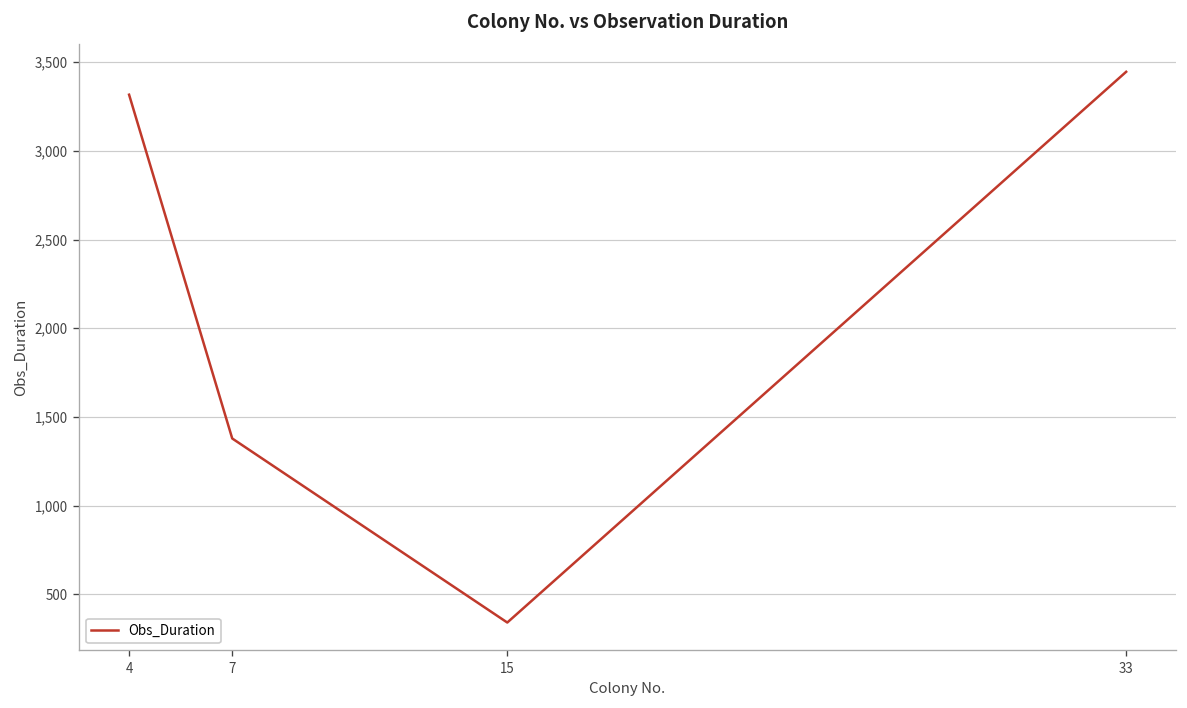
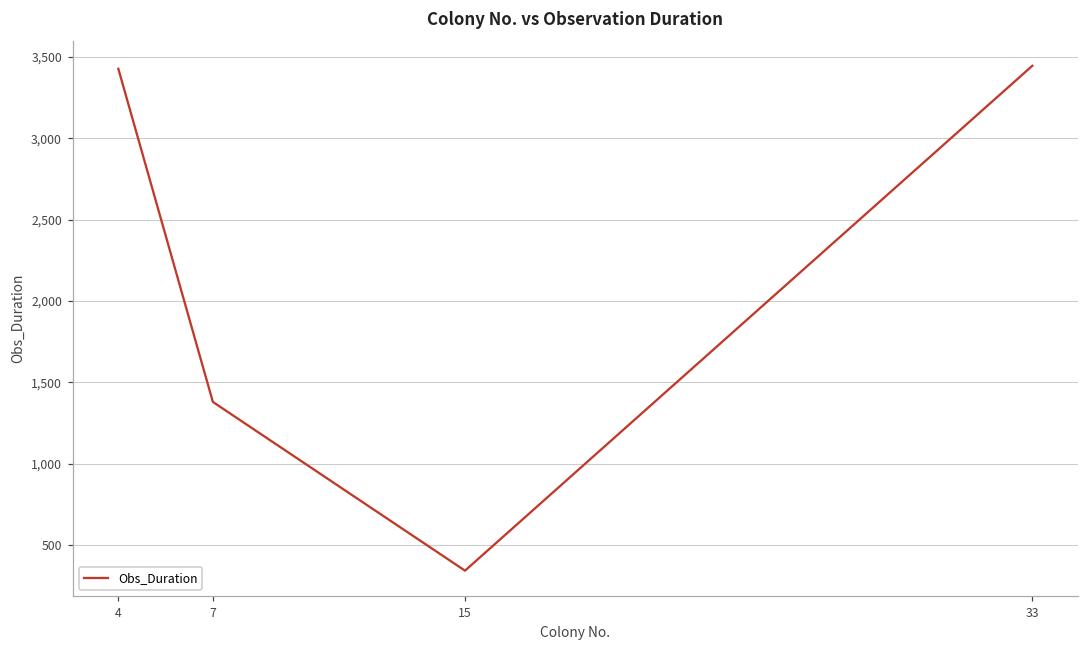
  {
-   "4": "3,320",
+   "4": "3,430",
    "7": "1,380",
    "15": "340",
    "33": "3,450"
  }
